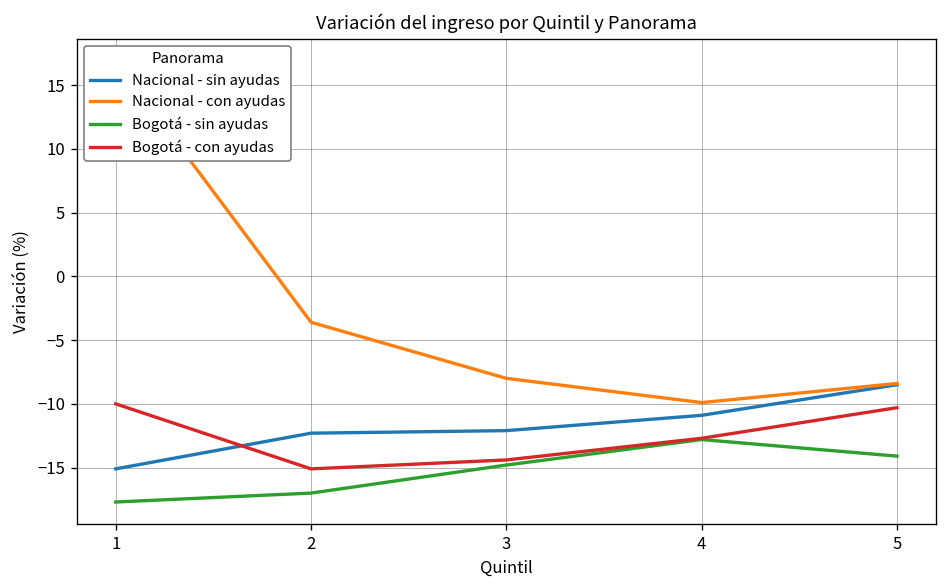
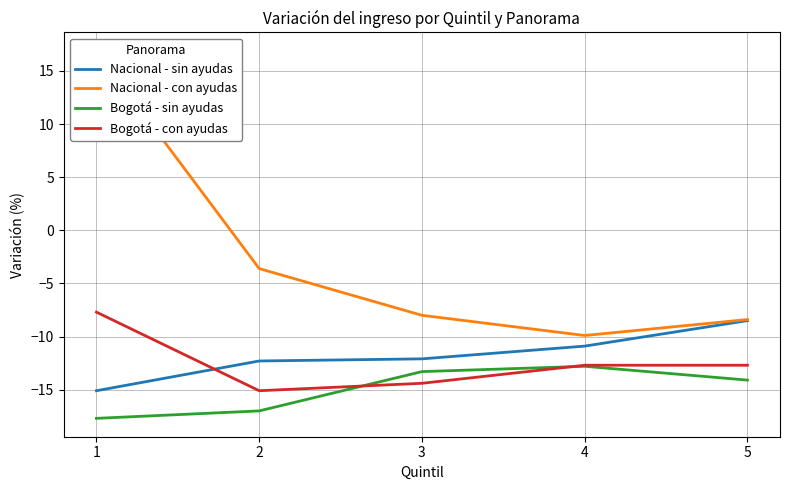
  {
    "Nacional - sin ayudas": {
      "1": -15.1,
      "2": -12.3,
      "3": -12.1,
      "4": -10.9
    },
    "Nacional - con ayudas": {
      "2": -3.6,
      "3": -8.0,
      "4": -9.9
    },
    "Bogotá - sin ayudas": {
      "1": -17.7,
      "2": -17.0,
-     "3": -14.8,
+     "3": -13.3,
      "5": -14.1
    },
    "Bogotá - con ayudas": {
-     "1": -10.0,
+     "1": -7.7,
      "2": -15.1,
      "3": -14.4,
-     "5": -10.3
+     "5": -12.7
    }
  }
